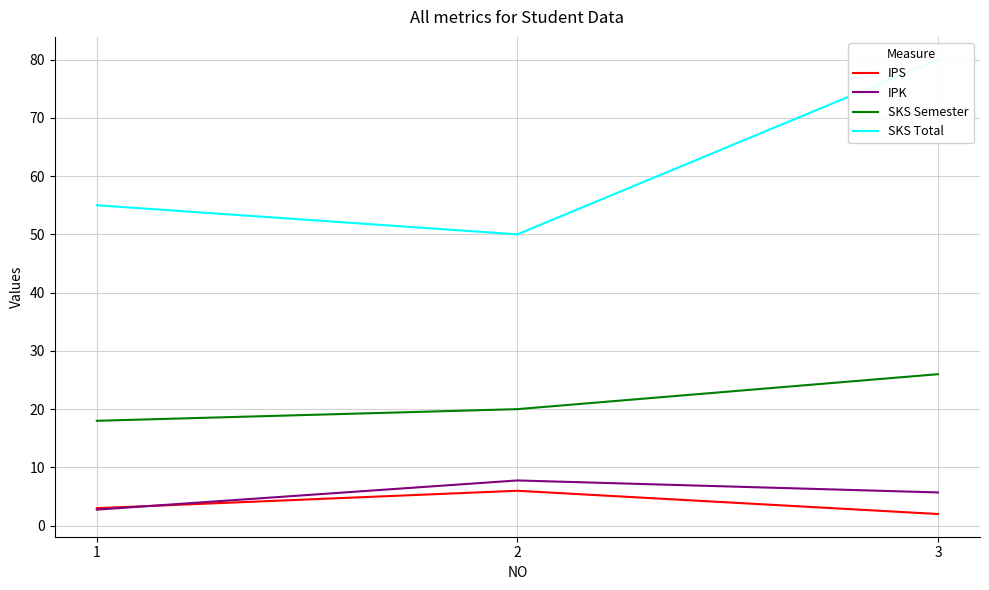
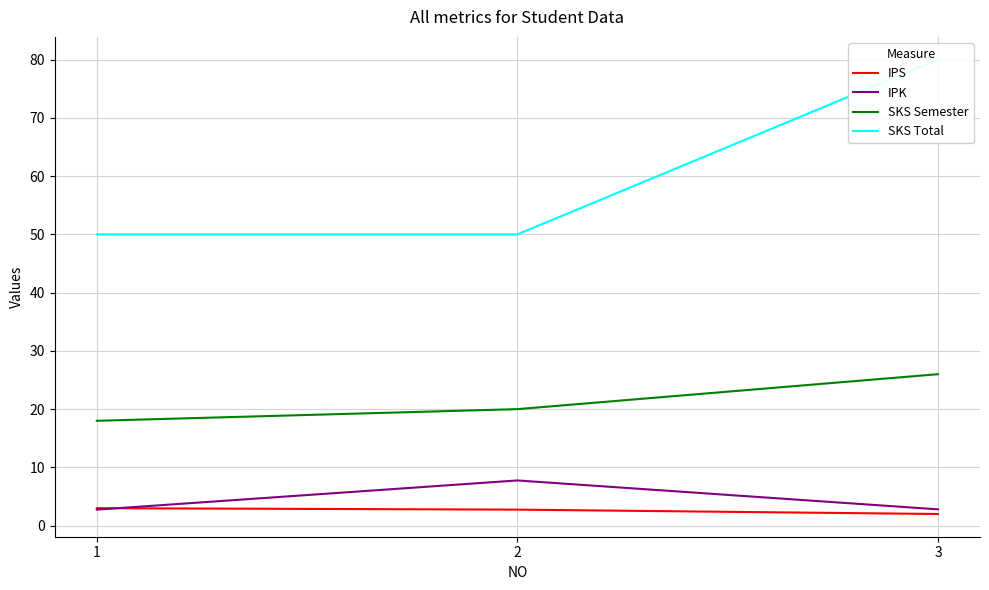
  {
    "IPS": {
-     "2": 6,
+     "2": 3,
      "3": 2
    },
    "IPK": {
      "2": 8,
-     "3": 6
+     "3": 3
    },
    "SKS Semester": {
      "1": 18,
      "2": 20,
      "3": 26
    },
    "SKS Total": {
-     "1": 55,
+     "1": 50,
      "2": 50
    }
  }
